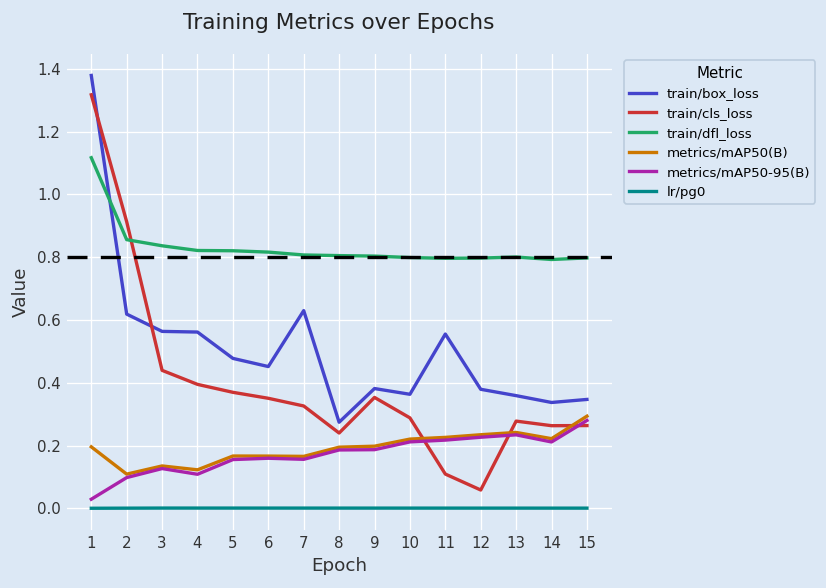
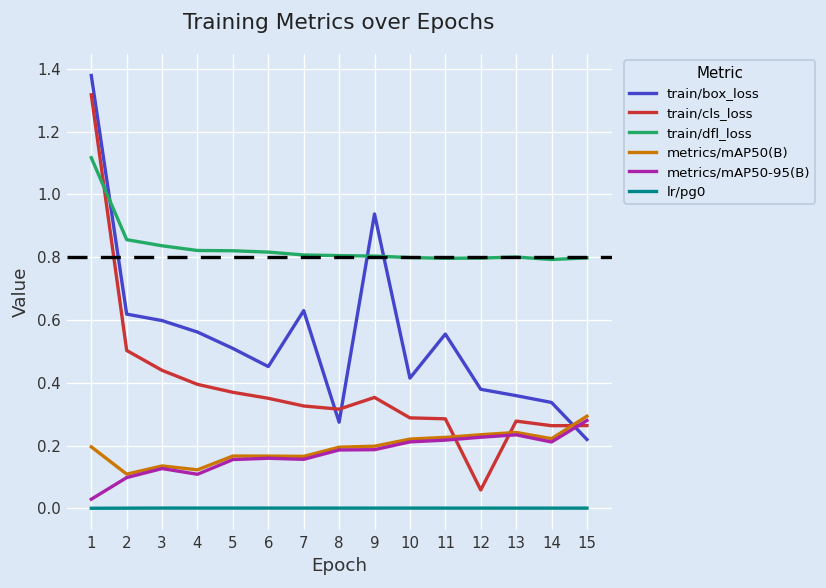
  {
    "train/box_loss": {
      "1": 1.38,
      "2": 0.62,
-     "3": 0.56,
+     "3": 0.60,
      "4": 0.56,
-     "5": 0.48,
+     "5": 0.51,
      "6": 0.45,
      "7": 0.63,
      "8": 0.27,
-     "9": 0.38,
-     "10": 0.36,
+     "9": 0.94,
+     "10": 0.41,
      "11": 0.56,
      "12": 0.38,
      "13": 0.36,
      "14": 0.34,
-     "15": 0.35
+     "15": 0.22
    },
    "train/cls_loss": {
      "1": 1.32,
-     "2": 0.91,
+     "2": 0.50,
      "3": 0.44,
      "4": 0.40,
      "5": 0.37,
      "6": 0.35,
      "7": 0.33,
-     "8": 0.24,
+     "8": 0.32,
      "9": 0.35,
      "10": 0.29,
-     "11": 0.11,
+     "11": 0.29,
      "12": 0.06,
      "13": 0.28,
      "14": 0.26,
      "15": 0.26
    },
    "metrics/mAP50(B)": {
      "1": 0.20,
      "2": 0.11,
      "4": 0.12,
      "5": 0.17,
      "9": 0.20,
      "14": 0.22,
      "15": 0.29
    },
    "metrics/mAP50-95(B)": {
      "1": 0.03,
      "2": 0.10,
      "4": 0.11,
      "5": 0.16,
      "9": 0.19,
      "14": 0.21,
      "15": 0.28
    }
  }
